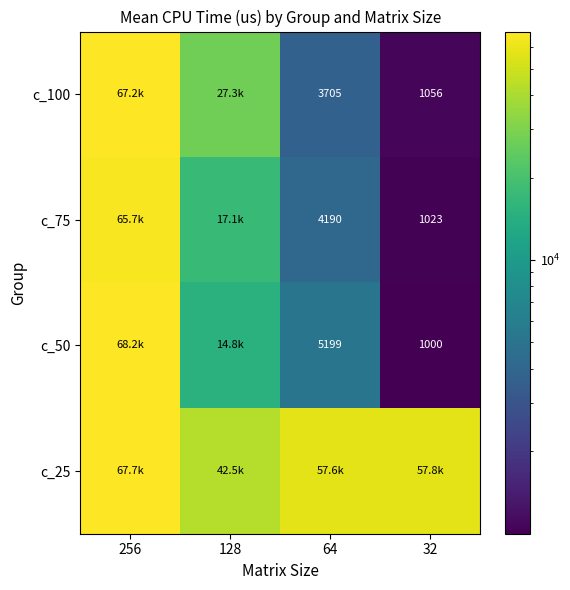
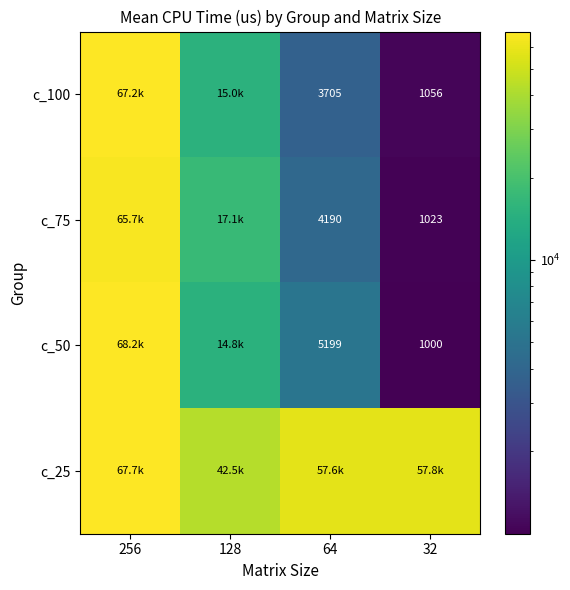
  {
    "c_100": {
      "256": "67.2k",
-     "128": "27.3k",
+     "128": "15.0k",
      "64": "3705",
      "32": "1056"
    },
    "c_75": {
      "256": "65.7k",
      "128": "17.1k",
      "64": "4190",
      "32": "1023"
    },
    "c_50": {
      "256": "68.2k",
      "128": "14.8k",
      "64": "5199",
      "32": "1000"
    },
    "c_25": {
      "256": "67.7k",
      "128": "42.5k",
      "64": "57.6k",
      "32": "57.8k"
    }
  }
